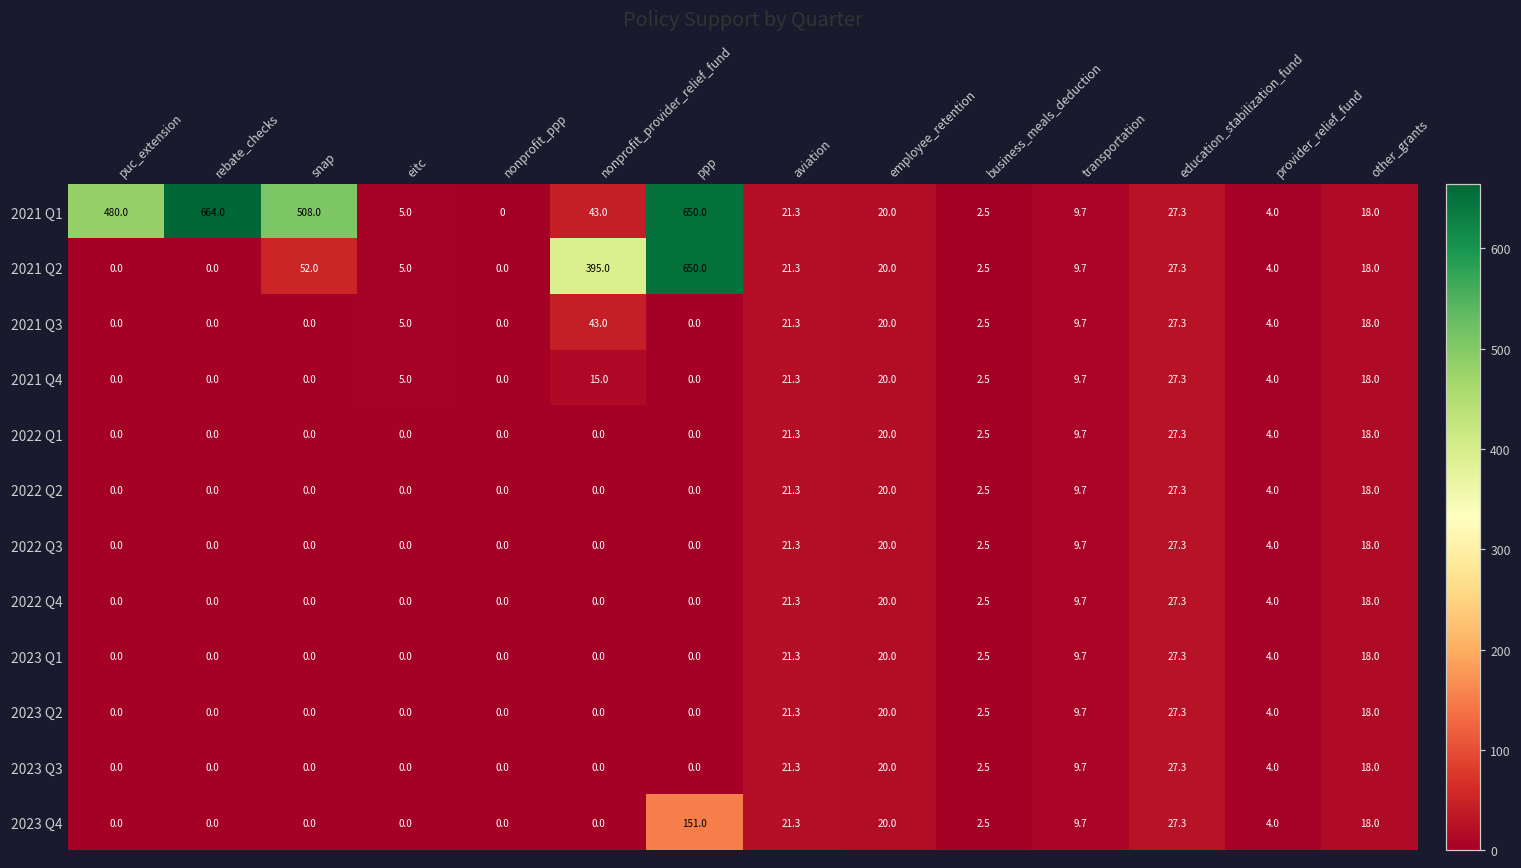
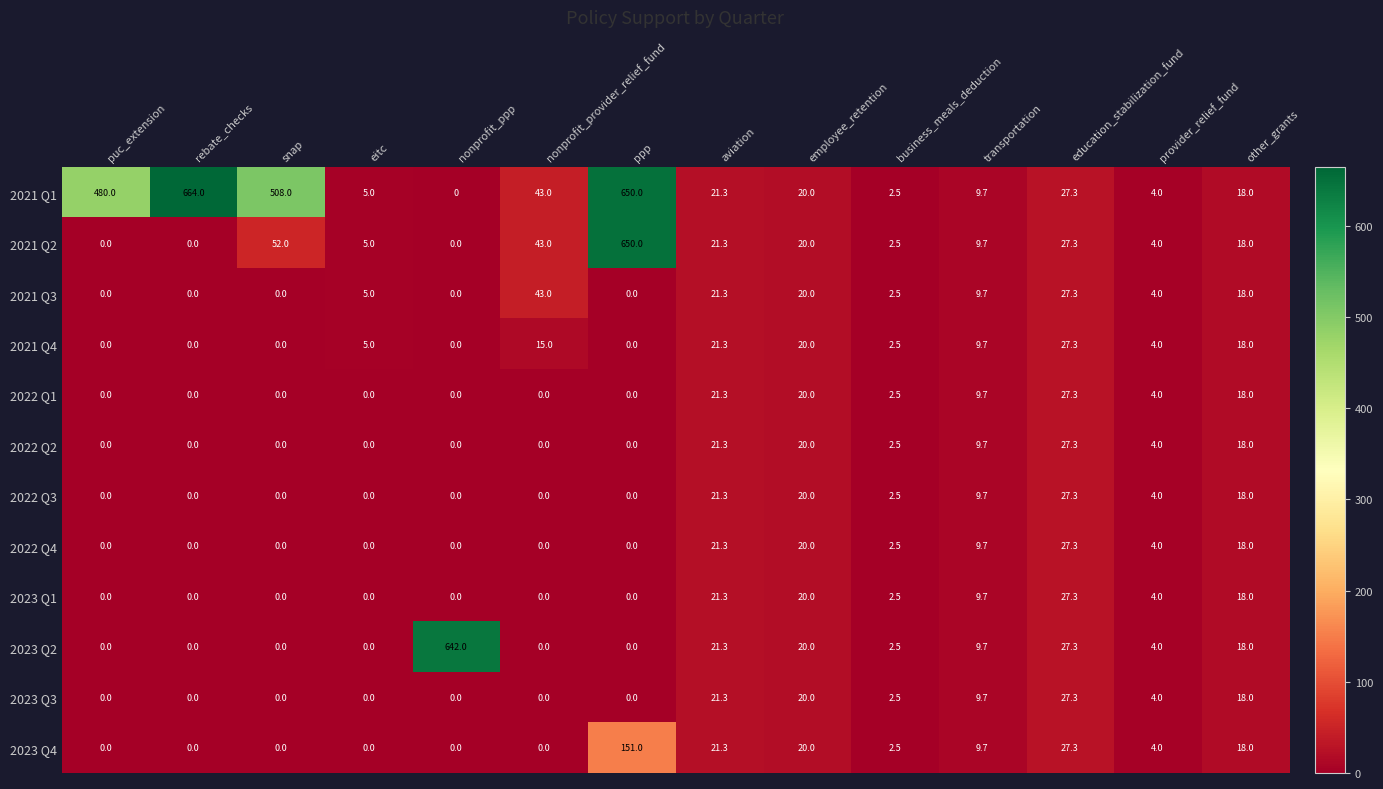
  {
    "2021 Q1": {
      "puc_extension": 480.0,
      "rebate_checks": 664.0,
      "snap": 508.0,
      "eitc": 5.0,
      "nonprofit_ppp": 0,
      "nonprofit_provider_relief_fund": 43.0,
      "ppp": 650.0,
      "aviation": 21.3,
      "employee_retention": 20.0,
      "business_meals_deduction": 2.5,
      "transportation": 9.7,
      "education_stabilization_fund": 27.3,
      "provider_relief_fund": 4.0,
      "other_grants": 18.0
    },
    "2021 Q2": {
      "puc_extension": 0.0,
      "rebate_checks": 0.0,
      "snap": 52.0,
      "eitc": 5.0,
      "nonprofit_ppp": 0.0,
-     "nonprofit_provider_relief_fund": 395.0,
+     "nonprofit_provider_relief_fund": 43.0,
      "ppp": 650.0,
      "aviation": 21.3,
      "employee_retention": 20.0,
      "business_meals_deduction": 2.5,
      "transportation": 9.7,
      "education_stabilization_fund": 27.3,
      "provider_relief_fund": 4.0,
      "other_grants": 18.0
    },
    "2021 Q3": {
      "puc_extension": 0.0,
      "rebate_checks": 0.0,
      "snap": 0.0,
      "eitc": 5.0,
      "nonprofit_ppp": 0.0,
      "nonprofit_provider_relief_fund": 43.0,
      "ppp": 0.0,
      "aviation": 21.3,
      "employee_retention": 20.0,
      "business_meals_deduction": 2.5,
      "transportation": 9.7,
      "education_stabilization_fund": 27.3,
      "provider_relief_fund": 4.0,
      "other_grants": 18.0
    },
    "2021 Q4": {
      "puc_extension": 0.0,
      "rebate_checks": 0.0,
      "snap": 0.0,
      "eitc": 5.0,
      "nonprofit_ppp": 0.0,
      "nonprofit_provider_relief_fund": 15.0,
      "ppp": 0.0,
      "aviation": 21.3,
      "employee_retention": 20.0,
      "business_meals_deduction": 2.5,
      "transportation": 9.7,
      "education_stabilization_fund": 27.3,
      "provider_relief_fund": 4.0,
      "other_grants": 18.0
    },
    "2022 Q1": {
      "puc_extension": 0.0,
      "rebate_checks": 0.0,
      "snap": 0.0,
      "eitc": 0.0,
      "nonprofit_ppp": 0.0,
      "nonprofit_provider_relief_fund": 0.0,
      "ppp": 0.0,
      "aviation": 21.3,
      "employee_retention": 20.0,
      "business_meals_deduction": 2.5,
      "transportation": 9.7,
      "education_stabilization_fund": 27.3,
      "provider_relief_fund": 4.0,
      "other_grants": 18.0
    },
    "2022 Q2": {
      "puc_extension": 0.0,
      "rebate_checks": 0.0,
      "snap": 0.0,
      "eitc": 0.0,
      "nonprofit_ppp": 0.0,
      "nonprofit_provider_relief_fund": 0.0,
      "ppp": 0.0,
      "aviation": 21.3,
      "employee_retention": 20.0,
      "business_meals_deduction": 2.5,
      "transportation": 9.7,
      "education_stabilization_fund": 27.3,
      "provider_relief_fund": 4.0,
      "other_grants": 18.0
    },
    "2022 Q3": {
      "puc_extension": 0.0,
      "rebate_checks": 0.0,
      "snap": 0.0,
      "eitc": 0.0,
      "nonprofit_ppp": 0.0,
      "nonprofit_provider_relief_fund": 0.0,
      "ppp": 0.0,
      "aviation": 21.3,
      "employee_retention": 20.0,
      "business_meals_deduction": 2.5,
      "transportation": 9.7,
      "education_stabilization_fund": 27.3,
      "provider_relief_fund": 4.0,
      "other_grants": 18.0
    },
    "2022 Q4": {
      "puc_extension": 0.0,
      "rebate_checks": 0.0,
      "snap": 0.0,
      "eitc": 0.0,
      "nonprofit_ppp": 0.0,
      "nonprofit_provider_relief_fund": 0.0,
      "ppp": 0.0,
      "aviation": 21.3,
      "employee_retention": 20.0,
      "business_meals_deduction": 2.5,
      "transportation": 9.7,
      "education_stabilization_fund": 27.3,
      "provider_relief_fund": 4.0,
      "other_grants": 18.0
    },
    "2023 Q1": {
      "puc_extension": 0.0,
      "rebate_checks": 0.0,
      "snap": 0.0,
      "eitc": 0.0,
      "nonprofit_ppp": 0.0,
      "nonprofit_provider_relief_fund": 0.0,
      "ppp": 0.0,
      "aviation": 21.3,
      "employee_retention": 20.0,
      "business_meals_deduction": 2.5,
      "transportation": 9.7,
      "education_stabilization_fund": 27.3,
      "provider_relief_fund": 4.0,
      "other_grants": 18.0
    },
    "2023 Q2": {
      "puc_extension": 0.0,
      "rebate_checks": 0.0,
      "snap": 0.0,
      "eitc": 0.0,
-     "nonprofit_ppp": 0.0,
+     "nonprofit_ppp": 642.0,
      "nonprofit_provider_relief_fund": 0.0,
      "ppp": 0.0,
      "aviation": 21.3,
      "employee_retention": 20.0,
      "business_meals_deduction": 2.5,
      "transportation": 9.7,
      "education_stabilization_fund": 27.3,
      "provider_relief_fund": 4.0,
      "other_grants": 18.0
    },
    "2023 Q3": {
      "puc_extension": 0.0,
      "rebate_checks": 0.0,
      "snap": 0.0,
      "eitc": 0.0,
      "nonprofit_ppp": 0.0,
      "nonprofit_provider_relief_fund": 0.0,
      "ppp": 0.0,
      "aviation": 21.3,
      "employee_retention": 20.0,
      "business_meals_deduction": 2.5,
      "transportation": 9.7,
      "education_stabilization_fund": 27.3,
      "provider_relief_fund": 4.0,
      "other_grants": 18.0
    },
    "2023 Q4": {
      "puc_extension": 0.0,
      "rebate_checks": 0.0,
      "snap": 0.0,
      "eitc": 0.0,
      "nonprofit_ppp": 0.0,
      "nonprofit_provider_relief_fund": 0.0,
      "ppp": 151.0,
      "aviation": 21.3,
      "employee_retention": 20.0,
      "business_meals_deduction": 2.5,
      "transportation": 9.7,
      "education_stabilization_fund": 27.3,
      "provider_relief_fund": 4.0,
      "other_grants": 18.0
    }
  }
